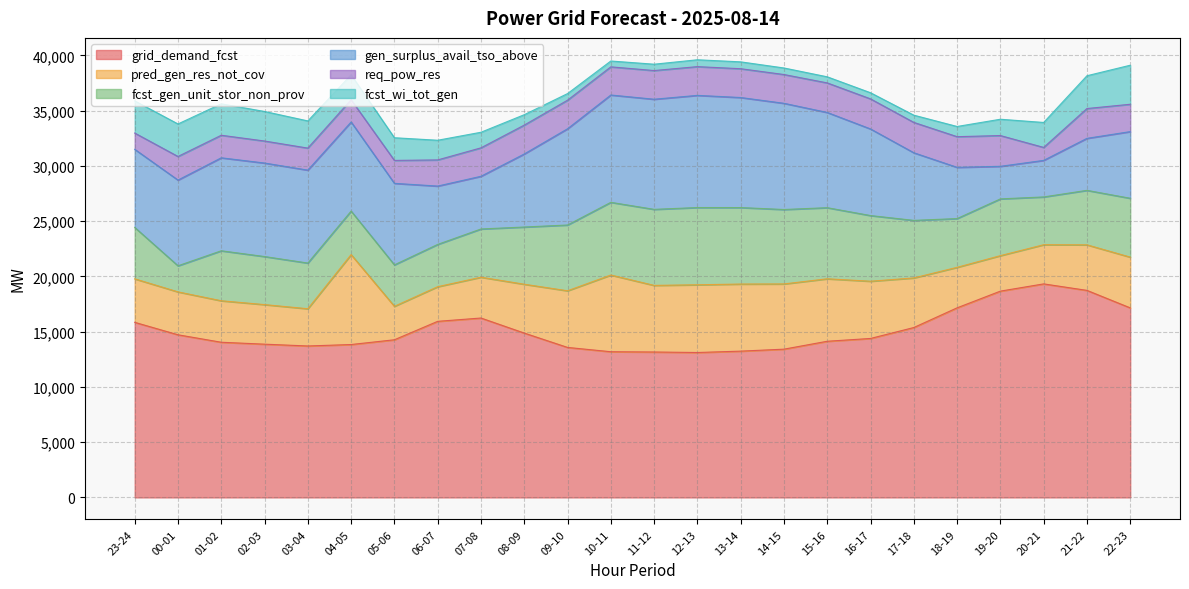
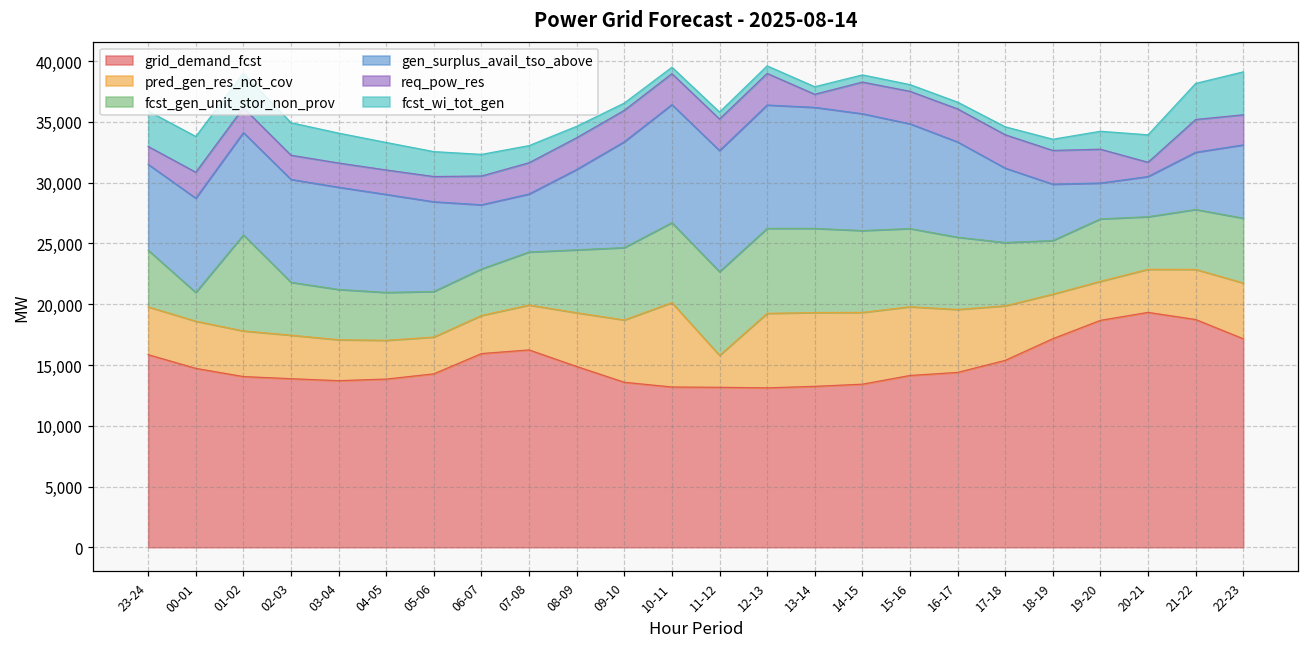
  {
    "grid_demand_fcst": {
      "23-24": "15,900",
      "00-01": "14,700",
      "01-02": "14,000",
      "02-03": "13,900",
      "03-04": "13,700",
      "04-05": "13,800",
      "05-06": "14,300",
      "06-07": "15,900",
      "07-08": "16,200",
      "08-09": "14,900",
      "09-10": "13,600",
      "10-11": "13,200",
      "11-12": "13,200",
      "12-13": "13,100",
      "13-14": "13,200",
      "14-15": "13,400",
      "15-16": "14,100",
      "16-17": "14,400",
      "17-18": "15,400",
      "18-19": "17,200",
      "19-20": "18,700",
      "20-21": "19,300",
      "21-22": "18,700",
      "22-23": "17,200"
    },
    "pred_gen_res_not_cov": {
      "23-24": "3,900",
      "00-01": "3,900",
      "01-02": "3,800",
      "02-03": "3,600",
      "03-04": "3,400",
-     "04-05": "8,100",
+     "04-05": "3,200",
      "05-06": "3,000",
      "06-07": "3,100",
      "07-08": "3,700",
      "08-09": "4,400",
      "09-10": "5,100",
      "10-11": "6,900",
-     "11-12": "6,000",
+     "11-12": "2,600",
      "12-13": "6,100",
      "13-14": "6,100",
      "14-15": "5,900",
      "15-16": "5,700",
      "16-17": "5,200",
      "17-18": "4,500",
      "18-19": "3,700",
      "19-20": "3,200",
      "20-21": "3,500",
      "21-22": "4,100",
      "22-23": "4,600"
    },
    "fcst_gen_unit_stor_non_prov": {
      "23-24": "4,700",
      "00-01": "2,400",
-     "01-02": "4,500",
+     "01-02": "7,900",
      "02-03": "4,400",
      "03-04": "4,100",
      "04-05": "3,900",
      "05-06": "3,700",
      "06-07": "3,800",
      "07-08": "4,400",
      "08-09": "5,200",
      "09-10": "6,000",
      "10-11": "6,600",
      "11-12": "6,900",
      "12-13": "7,000",
      "13-14": "6,900",
      "14-15": "6,700",
      "15-16": "6,400",
      "16-17": "5,900",
      "17-18": "5,200",
      "18-19": "4,400",
      "19-20": "5,100",
      "20-21": "4,300",
      "21-22": "4,900",
      "22-23": "5,300"
    },
    "req_pow_res": {
      "23-24": "1,500",
      "00-01": "2,100",
      "02-03": "2,000",
      "03-04": "2,000",
      "05-06": "2,100",
      "06-07": "2,400",
      "07-08": "2,600",
      "08-09": "2,600",
      "09-10": "2,600",
      "10-11": "2,500",
      "11-12": "2,600",
      "12-13": "2,600",
-     "13-14": "2,600",
+     "13-14": "1,100",
      "14-15": "2,600",
      "15-16": "2,700",
      "16-17": "2,700",
      "17-18": "2,700",
      "18-19": "2,800",
      "19-20": "2,800",
      "20-21": "1,200",
      "21-22": "2,700",
      "22-23": "2,500"
    }
  }
